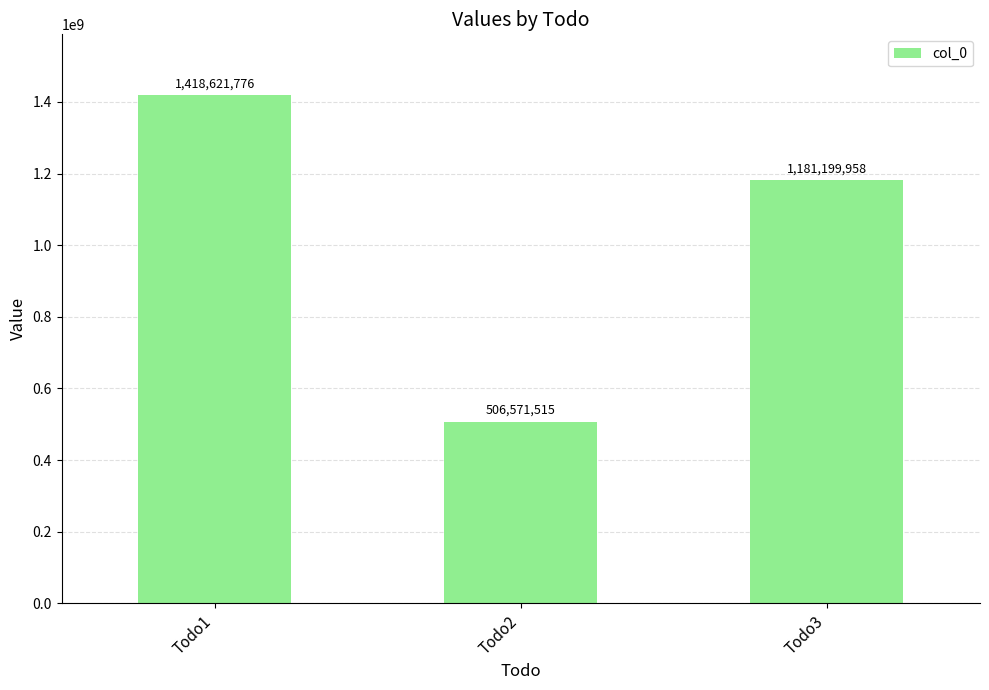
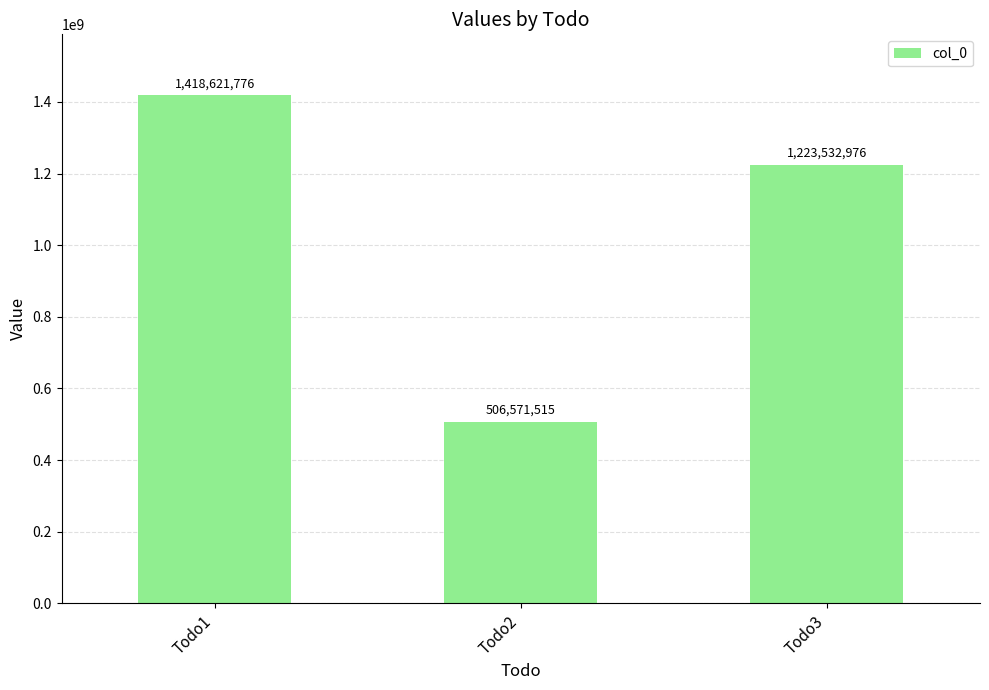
  {
    "Todo1": "1,418,621,776",
    "Todo2": "506,571,515",
-   "Todo3": "1,181,199,958"
+   "Todo3": "1,223,532,976"
  }
